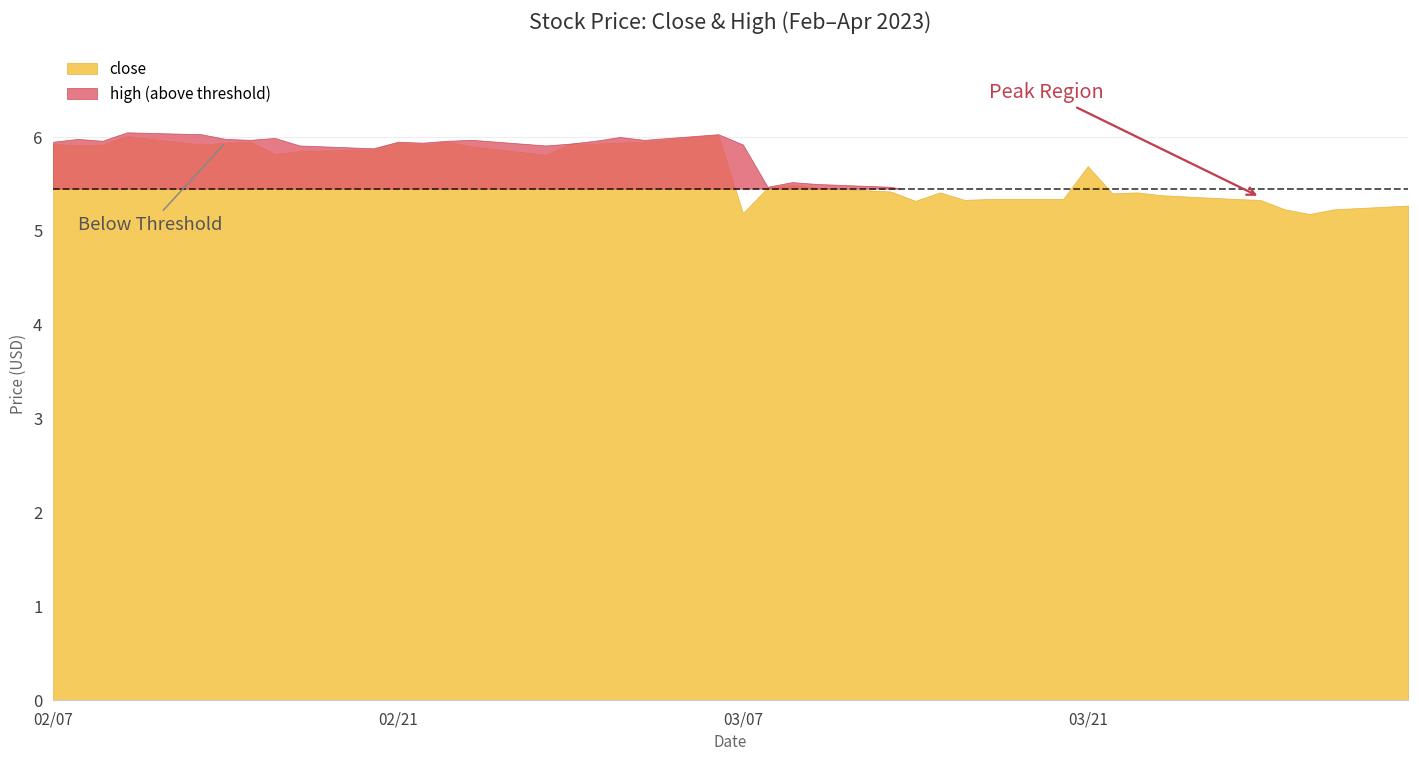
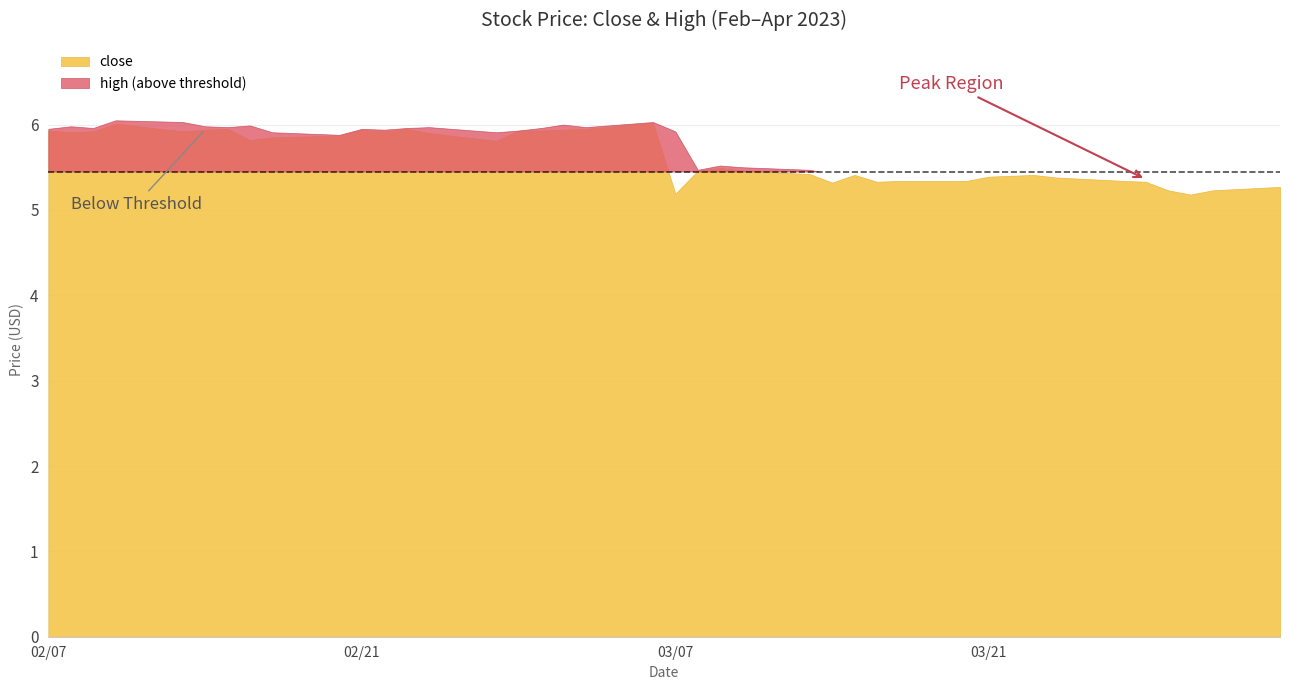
  {
    "close": {
      "03/07": 5.2,
-     "03/21": 5.7
+     "03/21": 5.4
    },
    "high (above threshold)": {
      "03/07": 5.9
    }
  }
